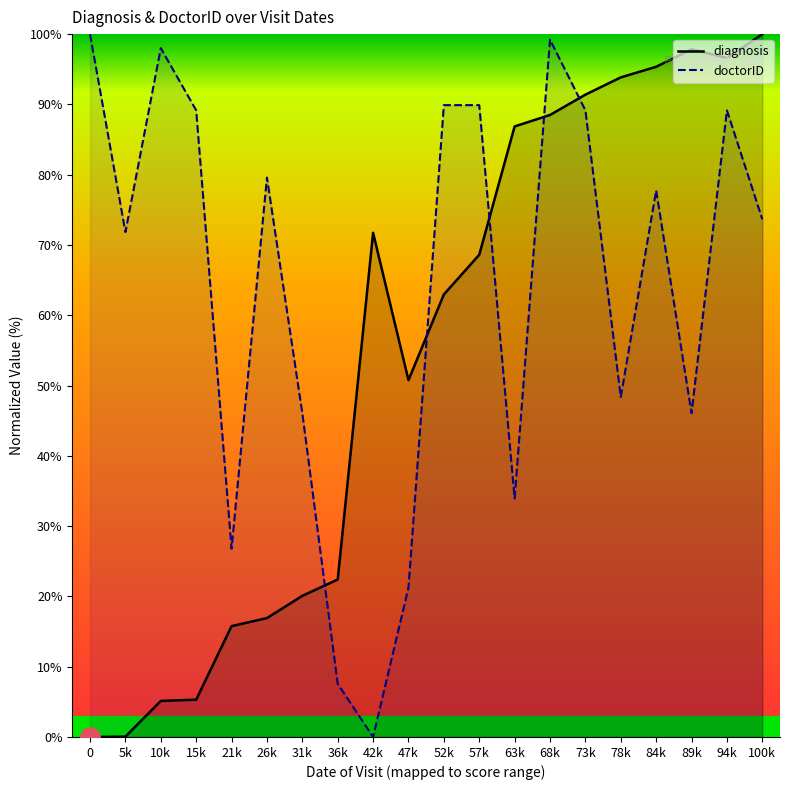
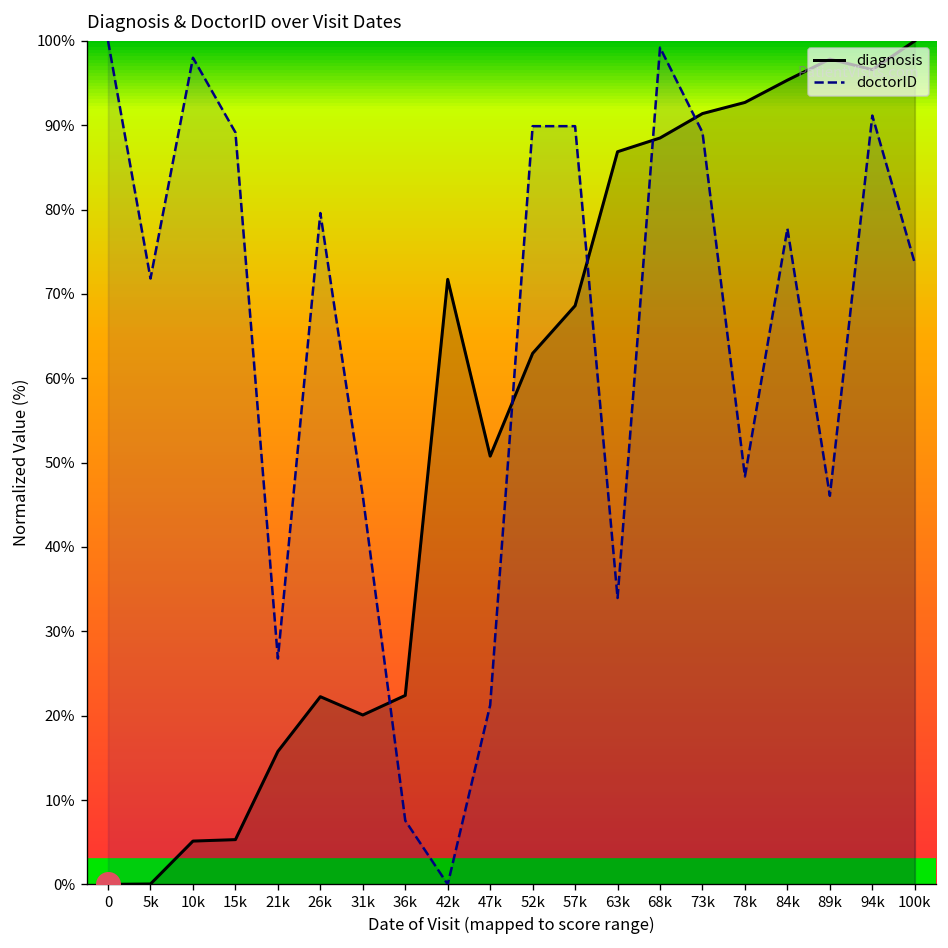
  {
    "diagnosis": {
      "10k": "5%",
      "15k": "5%",
      "21k": "16%",
-     "26k": "17%",
+     "26k": "22%",
      "31k": "20%",
      "36k": "22%",
      "42k": "72%",
      "47k": "51%",
      "52k": "63%",
      "57k": "69%",
      "63k": "87%",
      "68k": "88%",
      "73k": "91%",
-     "78k": "94%",
+     "78k": "93%",
      "84k": "95%",
      "100k": "100%"
    },
    "doctorID": {
      "0": "100%",
      "5k": "72%",
      "10k": "98%",
      "15k": "89%",
      "21k": "27%",
      "26k": "80%",
      "31k": "46%",
      "36k": "8%",
      "47k": "21%",
      "52k": "90%",
      "57k": "90%",
      "63k": "34%",
      "68k": "99%",
      "73k": "89%",
      "78k": "48%",
      "84k": "78%",
      "89k": "46%",
-     "94k": "89%",
+     "94k": "91%",
      "100k": "74%"
    }
  }
